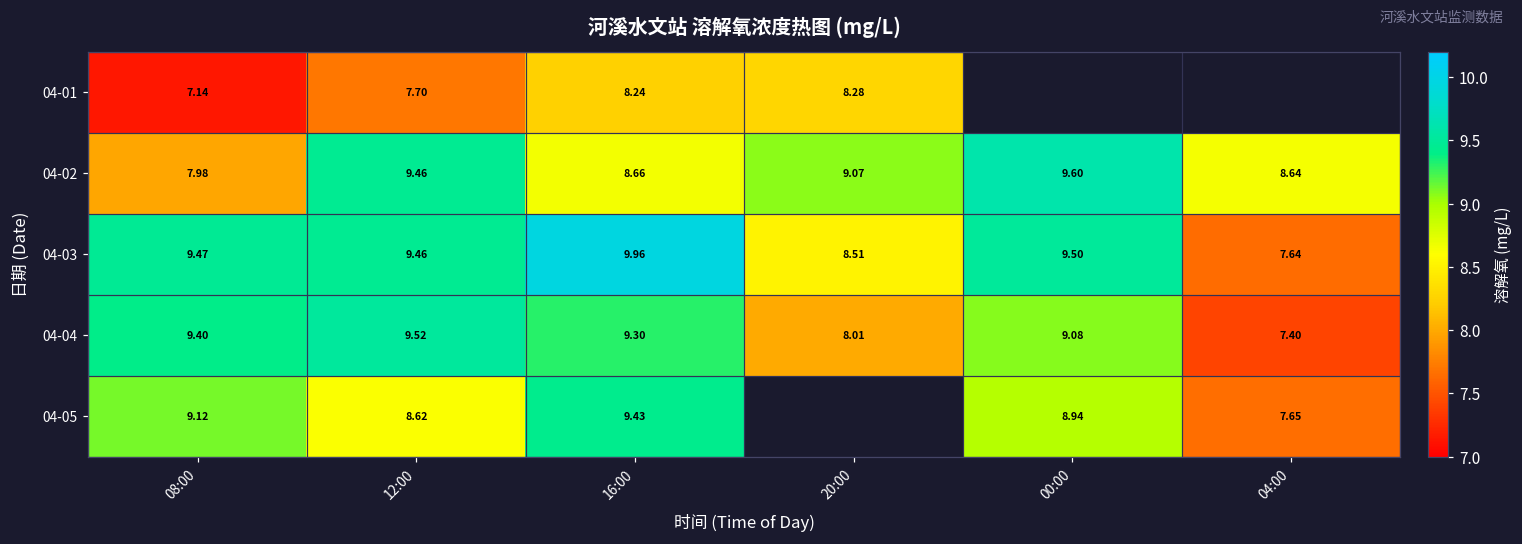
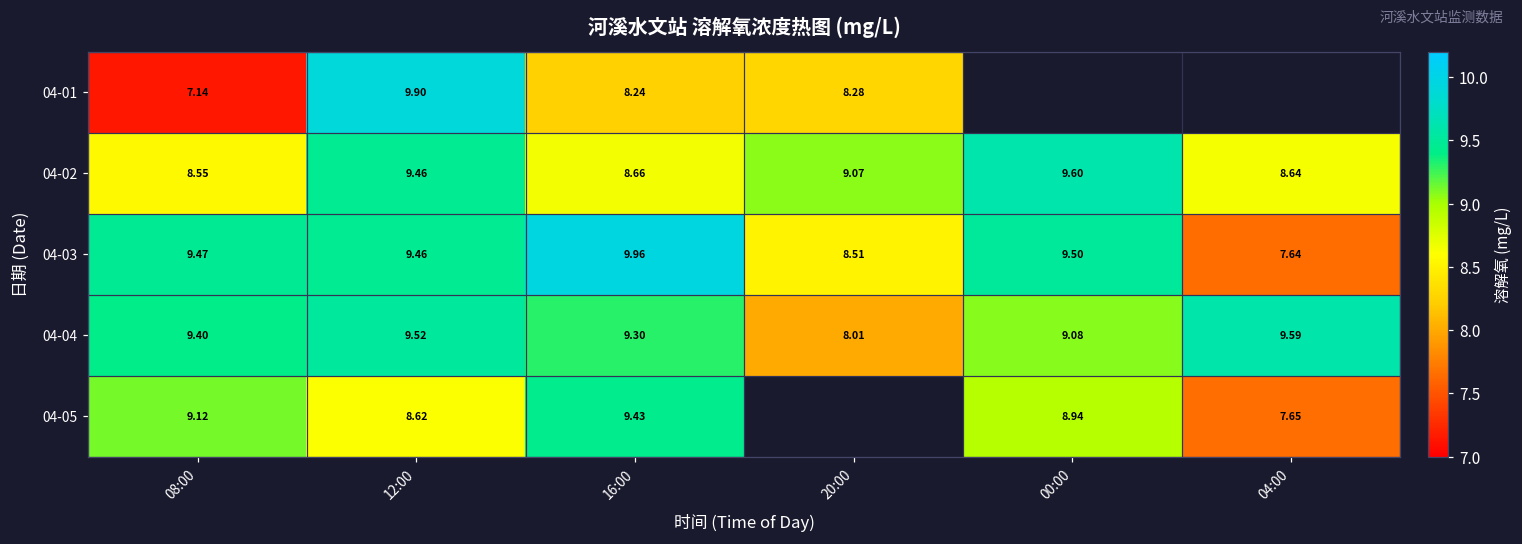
  {
    "04-01": {
      "08:00": 7.14,
-     "12:00": 7.70,
+     "12:00": 9.90,
      "16:00": 8.24,
      "20:00": 8.28
    },
    "04-02": {
-     "08:00": 7.98,
+     "08:00": 8.55,
      "12:00": 9.46,
      "16:00": 8.66,
      "20:00": 9.07,
      "00:00": 9.60,
      "04:00": 8.64
    },
    "04-03": {
      "08:00": 9.47,
      "12:00": 9.46,
      "16:00": 9.96,
      "20:00": 8.51,
      "00:00": 9.50,
      "04:00": 7.64
    },
    "04-04": {
      "08:00": 9.40,
      "12:00": 9.52,
      "16:00": 9.30,
      "20:00": 8.01,
      "00:00": 9.08,
-     "04:00": 7.40
+     "04:00": 9.59
    },
    "04-05": {
      "08:00": 9.12,
      "12:00": 8.62,
      "16:00": 9.43,
      "00:00": 8.94,
      "04:00": 7.65
    }
  }
